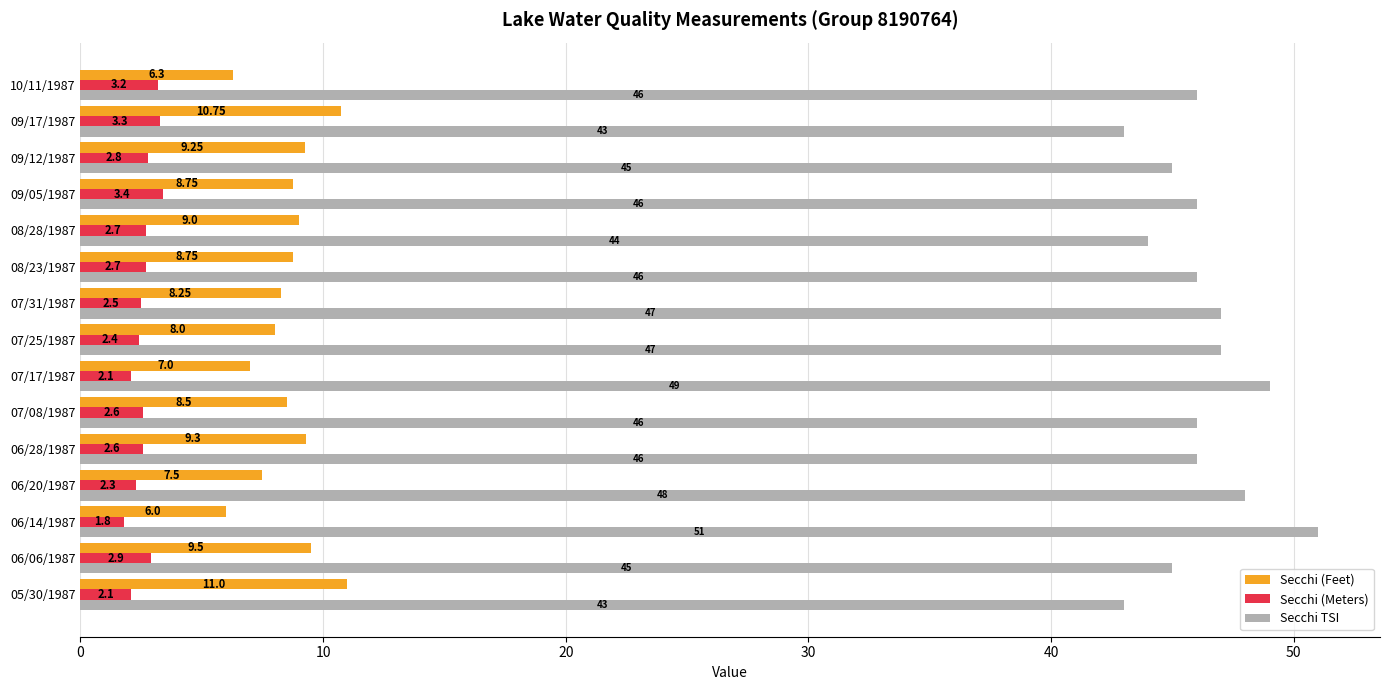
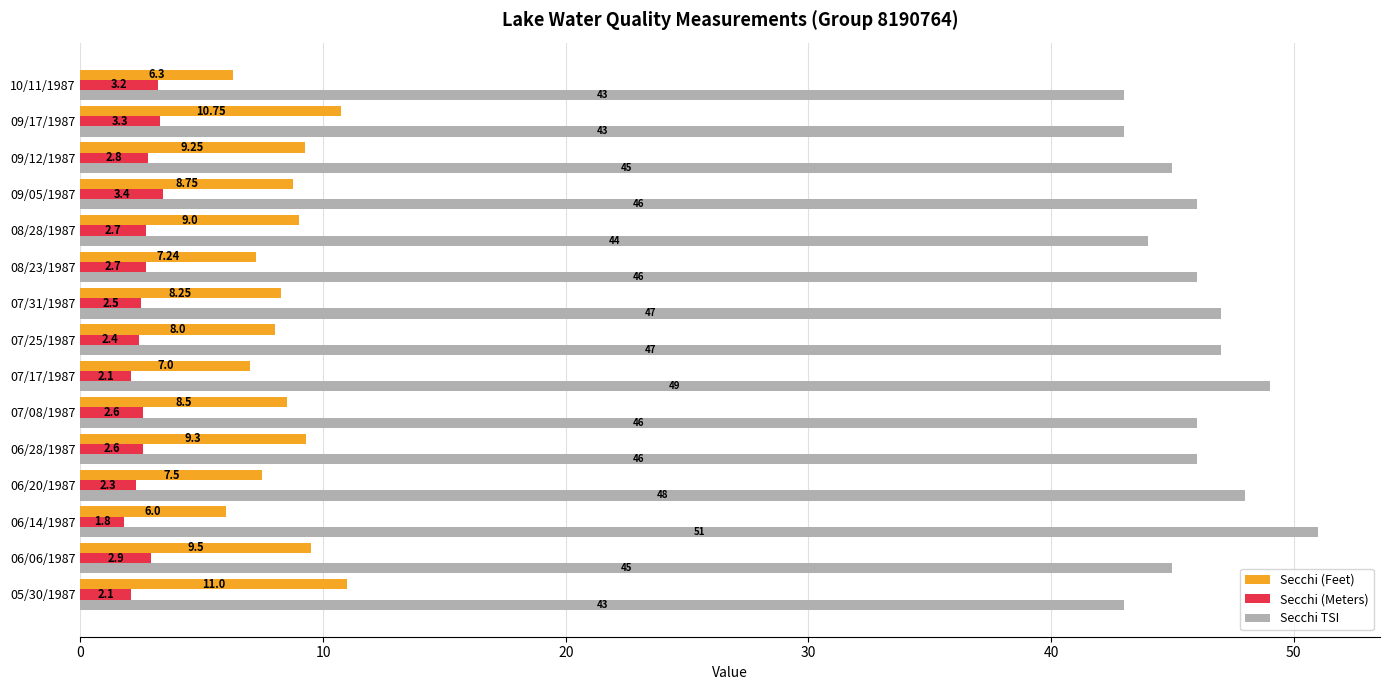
  {
    "Secchi (Feet)": {
      "10/11/1987": 6.3,
      "09/17/1987": 10.75,
      "09/12/1987": 9.25,
      "09/05/1987": 8.75,
      "08/28/1987": 9.0,
-     "08/23/1987": 8.75,
+     "08/23/1987": 7.24,
      "07/31/1987": 8.25,
      "07/25/1987": 8.0,
      "07/17/1987": 7.0,
      "07/08/1987": 8.5,
      "06/28/1987": 9.3,
      "06/20/1987": 7.5,
      "06/14/1987": 6.0,
      "06/06/1987": 9.5,
      "05/30/1987": 11.0
    },
    "Secchi (Meters)": {
      "10/11/1987": 3.2,
      "09/17/1987": 3.3,
      "09/12/1987": 2.8,
      "09/05/1987": 3.4,
      "08/28/1987": 2.7,
      "08/23/1987": 2.7,
      "07/31/1987": 2.5,
      "07/25/1987": 2.4,
      "07/17/1987": 2.1,
      "07/08/1987": 2.6,
      "06/28/1987": 2.6,
      "06/20/1987": 2.3,
      "06/14/1987": 1.8,
      "06/06/1987": 2.9,
      "05/30/1987": 2.1
    },
    "Secchi TSI": {
-     "10/11/1987": 46,
+     "10/11/1987": 43,
      "09/17/1987": 43,
      "09/12/1987": 45,
      "09/05/1987": 46,
      "08/28/1987": 44,
      "08/23/1987": 46,
      "07/31/1987": 47,
      "07/25/1987": 47,
      "07/17/1987": 49,
      "07/08/1987": 46,
      "06/28/1987": 46,
      "06/20/1987": 48,
      "06/14/1987": 51,
      "06/06/1987": 45,
      "05/30/1987": 43
    }
  }
